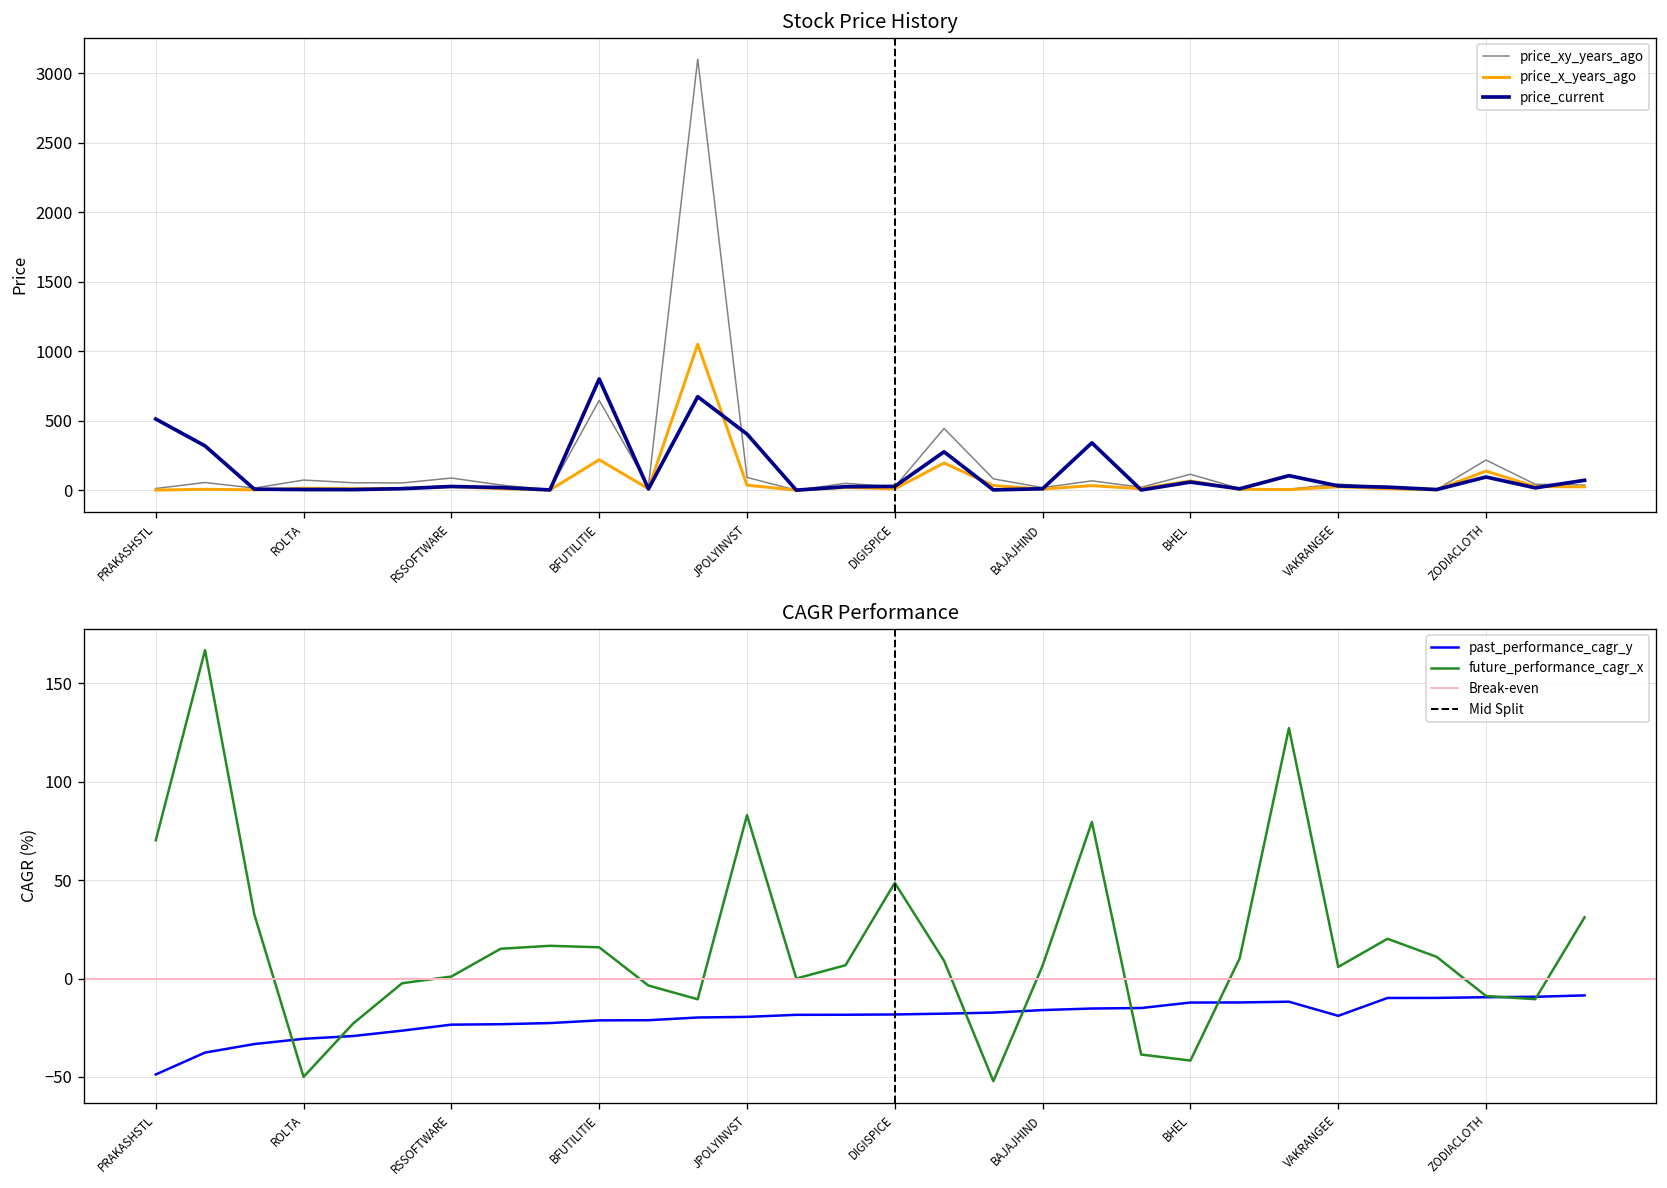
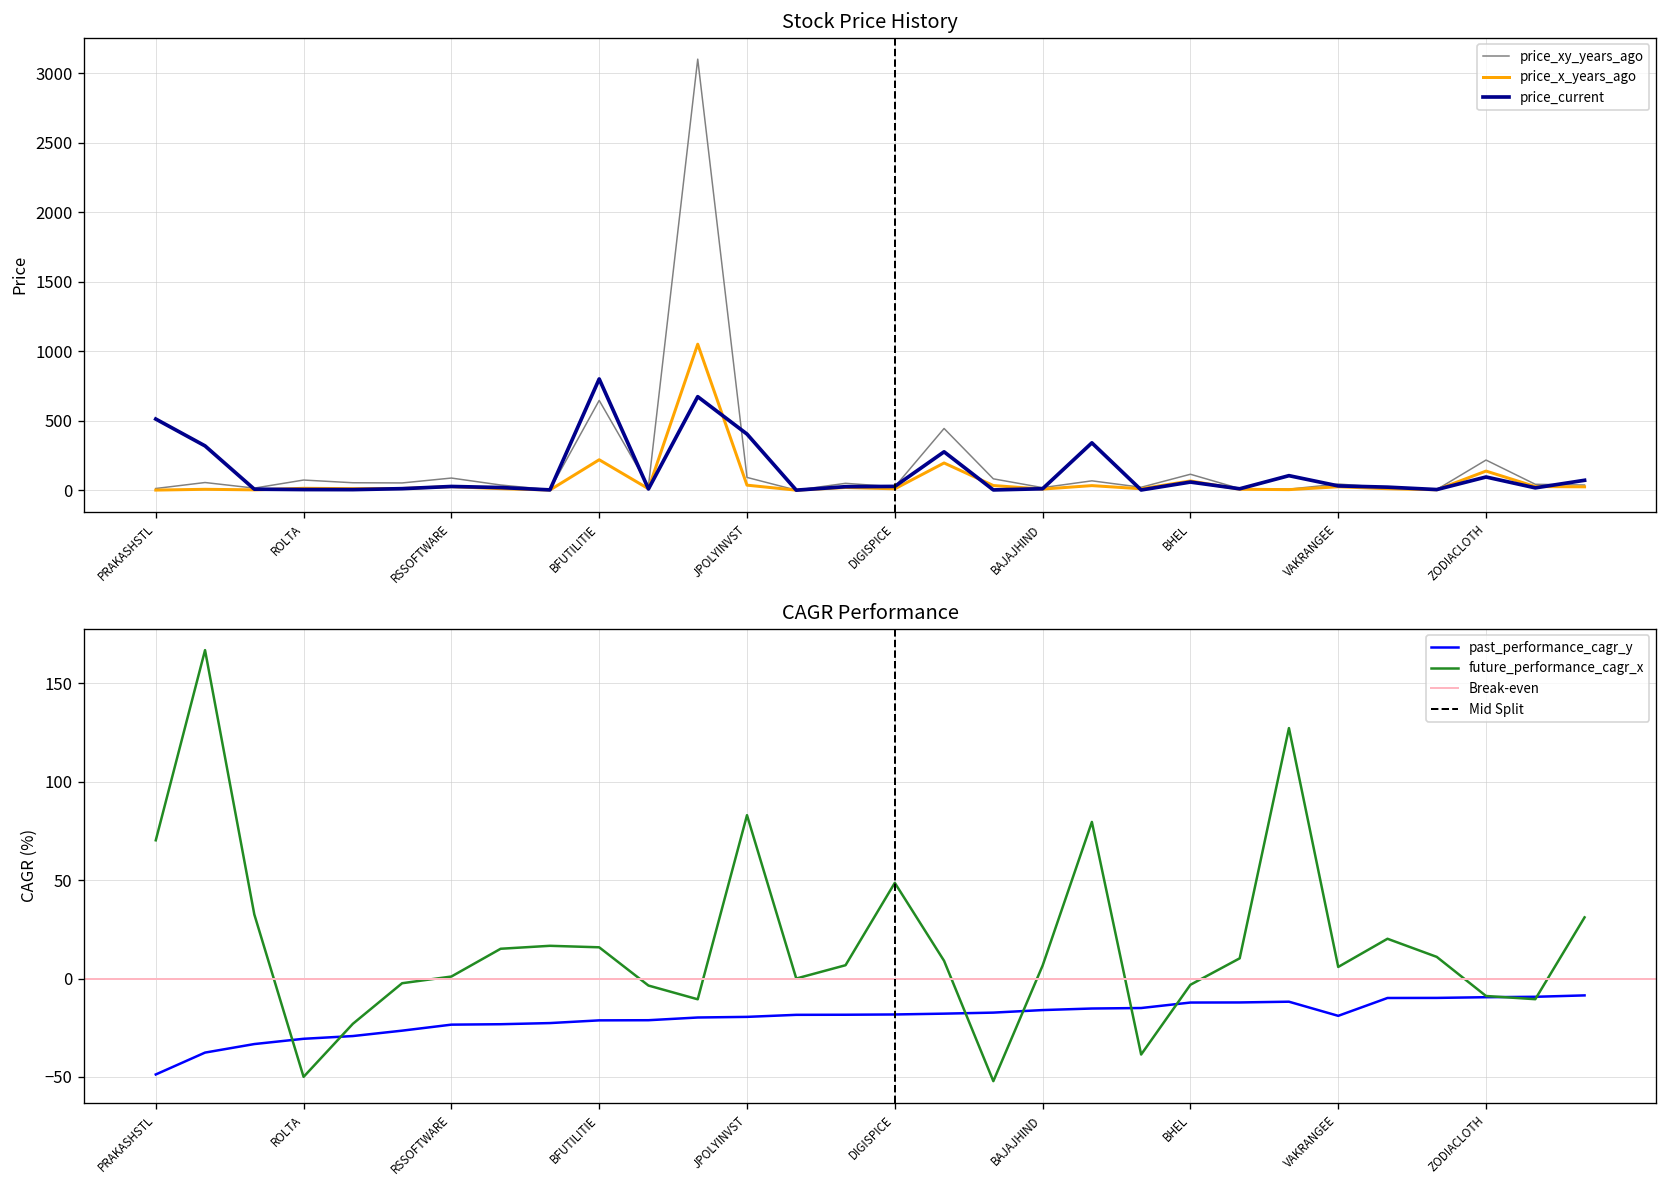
  {
    "Stock Price History": {
      "price_xy_years_ago": {
        "ROLTA": 70,
        "RSSOFTWARE": 90,
        "BFUTILITIE": 650,
        "JPOLYINVST": 90,
        "BHEL": 110,
        "ZODIACLOTH": 220
      },
      "price_x_years_ago": {
        "BFUTILITIE": 220,
        "JPOLYINVST": 40,
        "ZODIACLOTH": 140
      },
      "price_current": {
        "PRAKASHSTL": 510,
        "BFUTILITIE": 800,
        "JPOLYINVST": 400,
        "ZODIACLOTH": 90
      }
    },
    "CAGR Performance": {
      "past_performance_cagr_y": {
        "PRAKASHSTL": -49,
        "ROLTA": -31,
        "RSSOFTWARE": -23,
        "BFUTILITIE": -21,
        "JPOLYINVST": -19,
        "DIGISPICE": -18,
        "BAJAJHIND": -16,
        "BHEL": -12,
        "VAKRANGEE": -19
      },
      "future_performance_cagr_x": {
        "PRAKASHSTL": 70,
        "ROLTA": -50,
        "RSSOFTWARE": 1,
        "BFUTILITIE": 16,
        "JPOLYINVST": 83,
        "DIGISPICE": 49,
        "BAJAJHIND": 7,
-       "BHEL": -42,
+       "BHEL": -3,
        "VAKRANGEE": 6
      }
    }
  }
